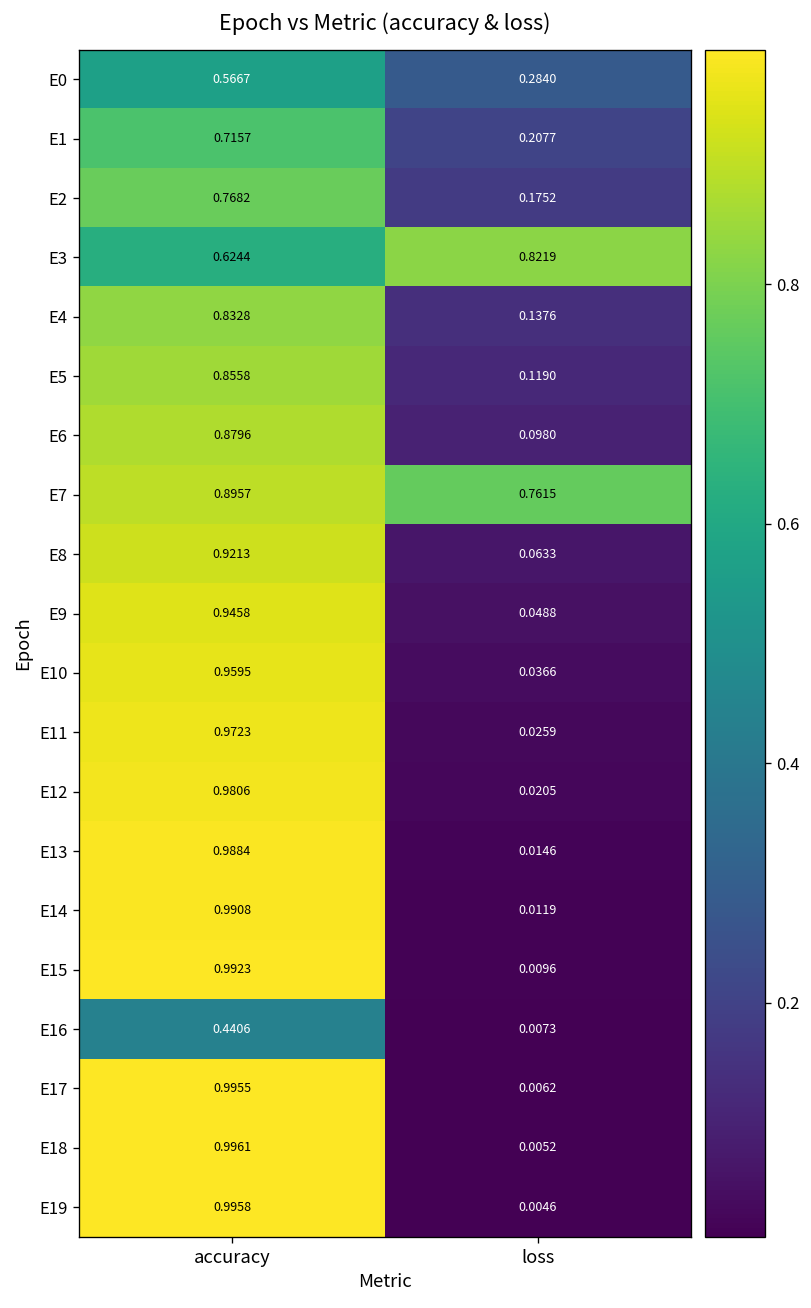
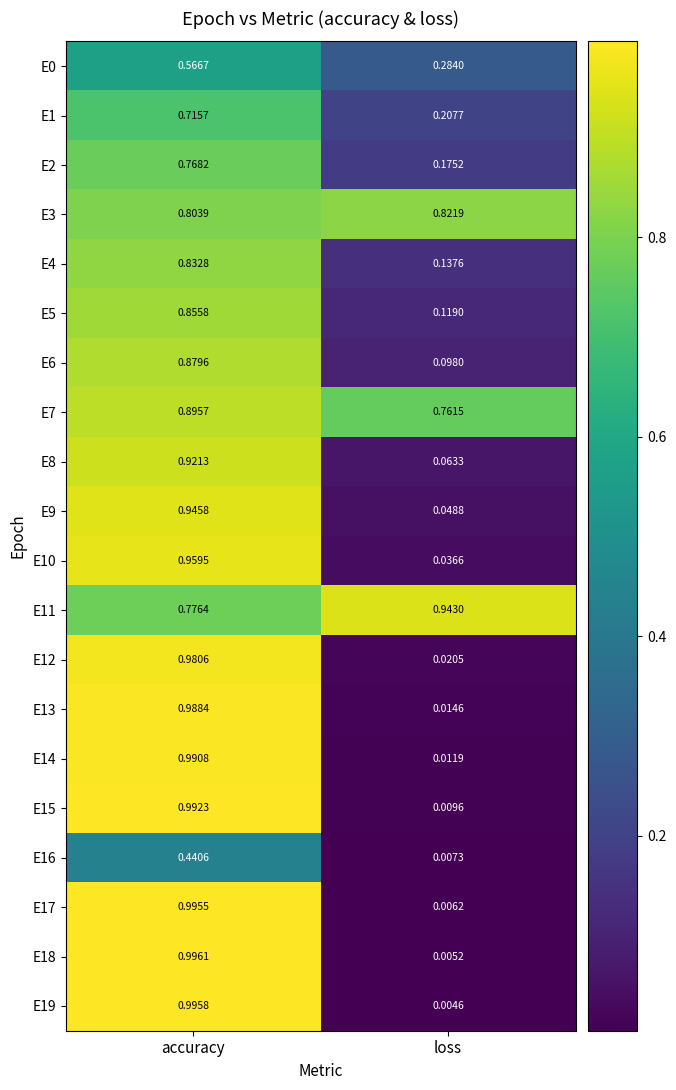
  {
    "E0": {
      "accuracy": 0.5667,
      "loss": 0.2840
    },
    "E1": {
      "accuracy": 0.7157,
      "loss": 0.2077
    },
    "E2": {
      "accuracy": 0.7682,
      "loss": 0.1752
    },
    "E3": {
-     "accuracy": 0.6244,
+     "accuracy": 0.8039,
      "loss": 0.8219
    },
    "E4": {
      "accuracy": 0.8328,
      "loss": 0.1376
    },
    "E5": {
      "accuracy": 0.8558,
      "loss": 0.1190
    },
    "E6": {
      "accuracy": 0.8796,
      "loss": 0.0980
    },
    "E7": {
      "accuracy": 0.8957,
      "loss": 0.7615
    },
    "E8": {
      "accuracy": 0.9213,
      "loss": 0.0633
    },
    "E9": {
      "accuracy": 0.9458,
      "loss": 0.0488
    },
    "E10": {
      "accuracy": 0.9595,
      "loss": 0.0366
    },
    "E11": {
-     "accuracy": 0.9723,
-     "loss": 0.0259
+     "accuracy": 0.7764,
+     "loss": 0.9430
    },
    "E12": {
      "accuracy": 0.9806,
      "loss": 0.0205
    },
    "E13": {
      "accuracy": 0.9884,
      "loss": 0.0146
    },
    "E14": {
      "accuracy": 0.9908,
      "loss": 0.0119
    },
    "E15": {
      "accuracy": 0.9923,
      "loss": 0.0096
    },
    "E16": {
      "accuracy": 0.4406,
      "loss": 0.0073
    },
    "E17": {
      "accuracy": 0.9955,
      "loss": 0.0062
    },
    "E18": {
      "accuracy": 0.9961,
      "loss": 0.0052
    },
    "E19": {
      "accuracy": 0.9958,
      "loss": 0.0046
    }
  }
